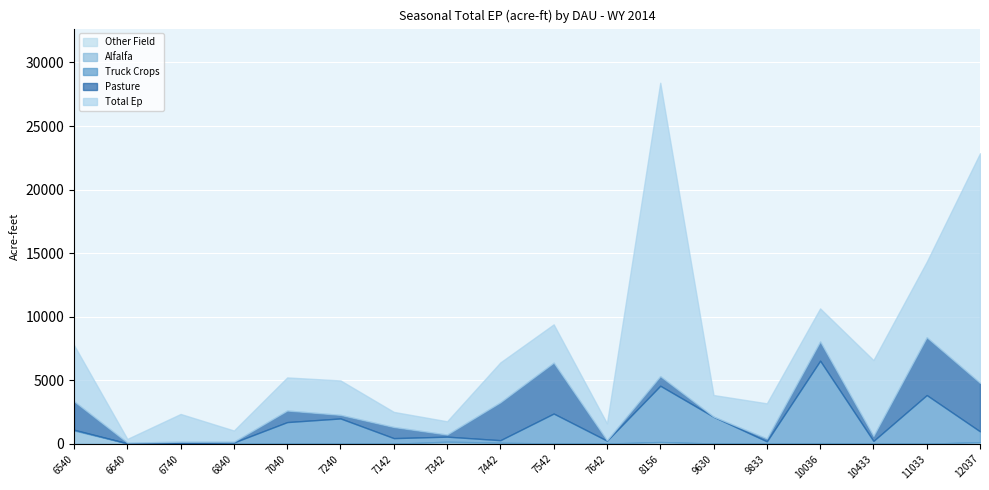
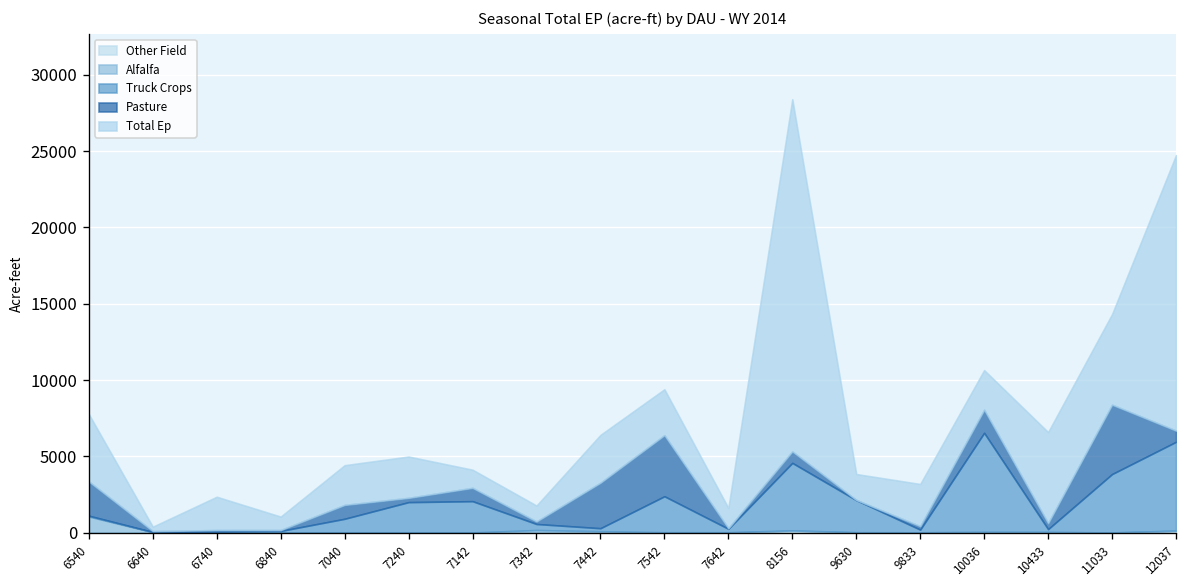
  {
    "Truck Crops": {
-     "7040": 1700,
+     "7040": 900,
      "7240": 2000,
-     "7142": 400,
+     "7142": 2100,
      "7542": 2400,
      "8156": 4400,
      "10036": 6500,
      "11033": 3800,
-     "12037": 900
+     "12037": 5800
    },
    "Pasture": {
      "6540": 2200,
      "7040": 900,
      "7240": 300,
      "7142": 900,
      "7442": 3000,
      "7542": 4000,
      "8156": 800,
      "9833": 200,
      "10036": 1500,
      "10433": 400,
      "11033": 4500,
-     "12037": 3800
+     "12037": 700
    }
  }
